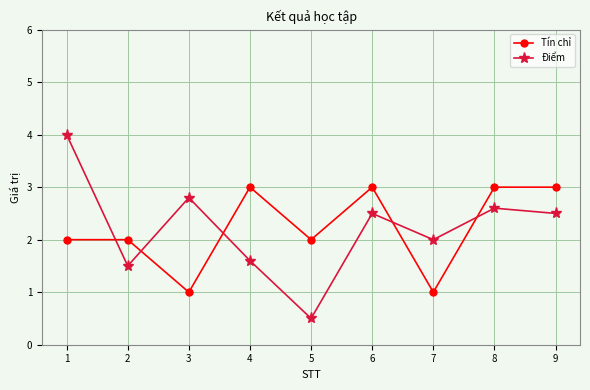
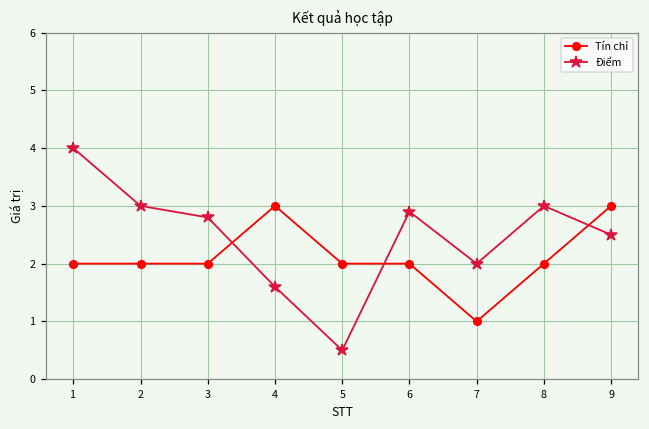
  {
    "Tín chỉ": {
      "1": 2,
      "2": 2,
-     "3": 1,
+     "3": 2,
      "4": 3,
      "5": 2,
-     "6": 3,
+     "6": 2,
      "7": 1,
-     "8": 3,
+     "8": 2,
      "9": 3
    },
    "Điểm": {
      "1": 4.0,
-     "2": 1.5,
+     "2": 3.0,
      "3": 2.8,
      "4": 1.6,
      "5": 0.5,
-     "6": 2.5,
+     "6": 2.9,
      "7": 2.0,
-     "8": 2.6,
+     "8": 3.0,
      "9": 2.5
    }
  }
